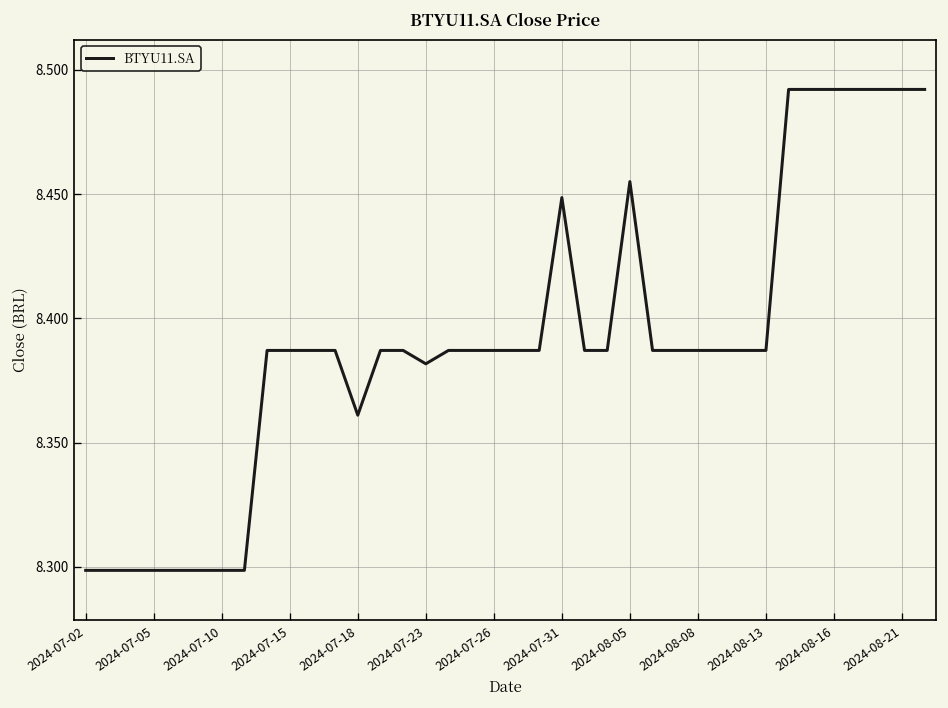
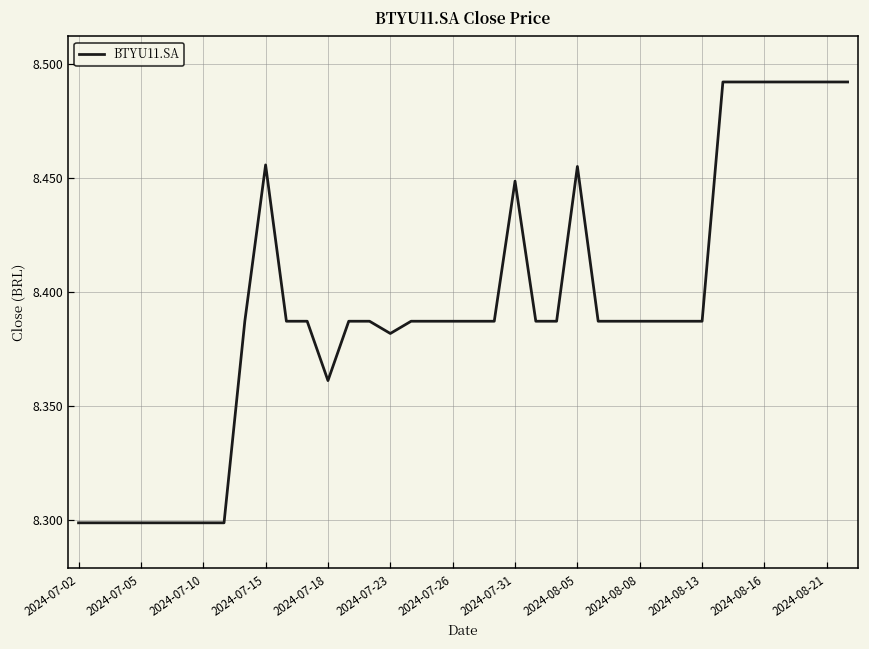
  {
    "2024-07-02": 8.299,
    "2024-07-05": 8.299,
    "2024-07-10": 8.299,
-   "2024-07-15": 8.387,
+   "2024-07-15": 8.456,
    "2024-07-18": 8.361,
    "2024-07-23": 8.382,
    "2024-07-26": 8.387,
    "2024-07-31": 8.449,
    "2024-08-05": 8.455,
    "2024-08-08": 8.387,
    "2024-08-13": 8.387,
    "2024-08-16": 8.492,
    "2024-08-21": 8.492
  }
